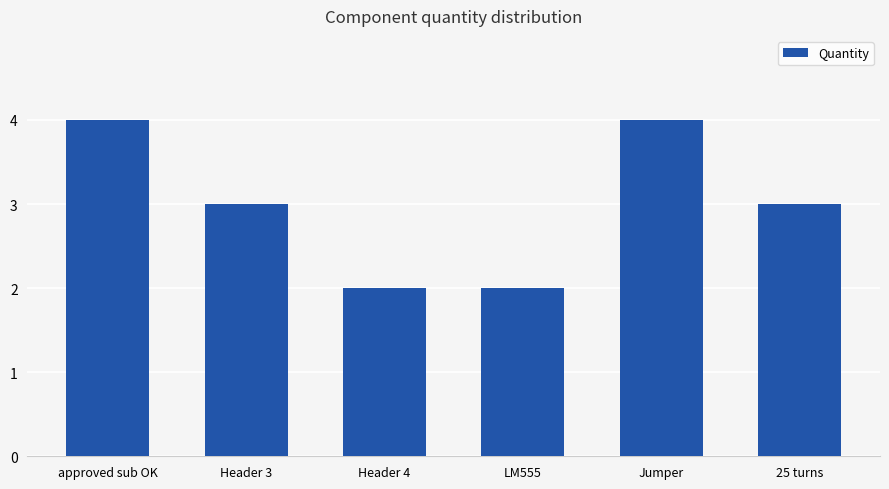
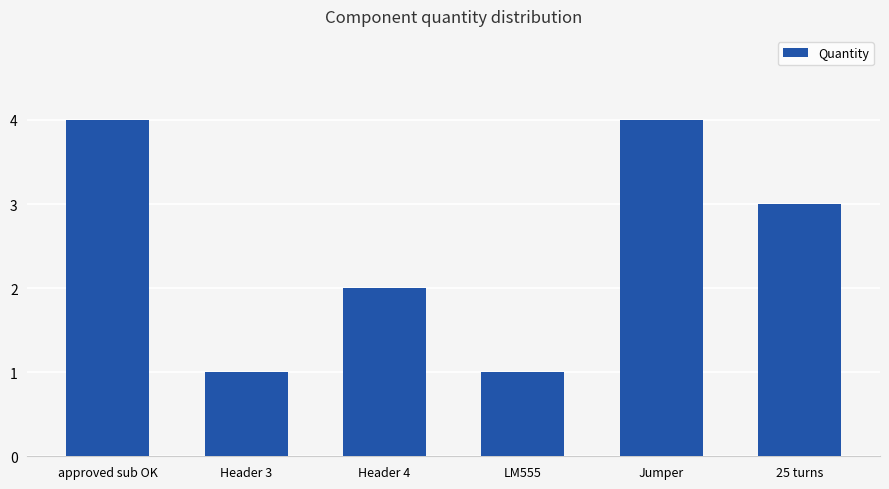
  {
    "approved sub OK": 4,
-   "Header 3": 3,
+   "Header 3": 1,
    "Header 4": 2,
-   "LM555": 2,
+   "LM555": 1,
    "Jumper": 4,
    "25 turns": 3
  }
